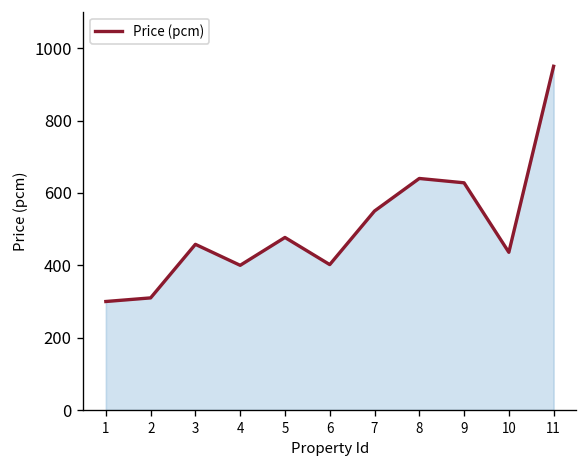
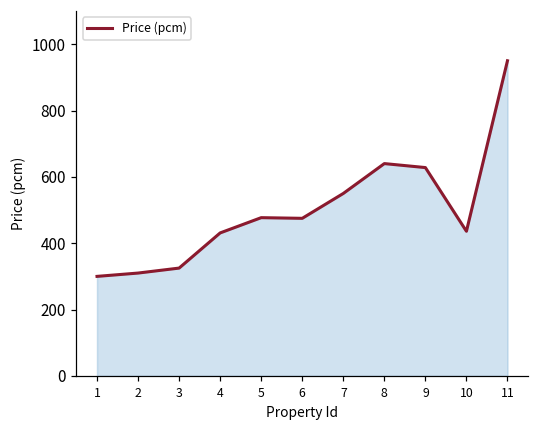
  {
    "1": 300,
    "2": 310,
-   "3": 460,
-   "4": 400,
+   "3": 330,
+   "4": 430,
    "5": 480,
-   "6": 400,
+   "6": 480,
    "7": 550,
    "8": 640,
    "9": 630,
    "10": 440,
    "11": 950
  }
